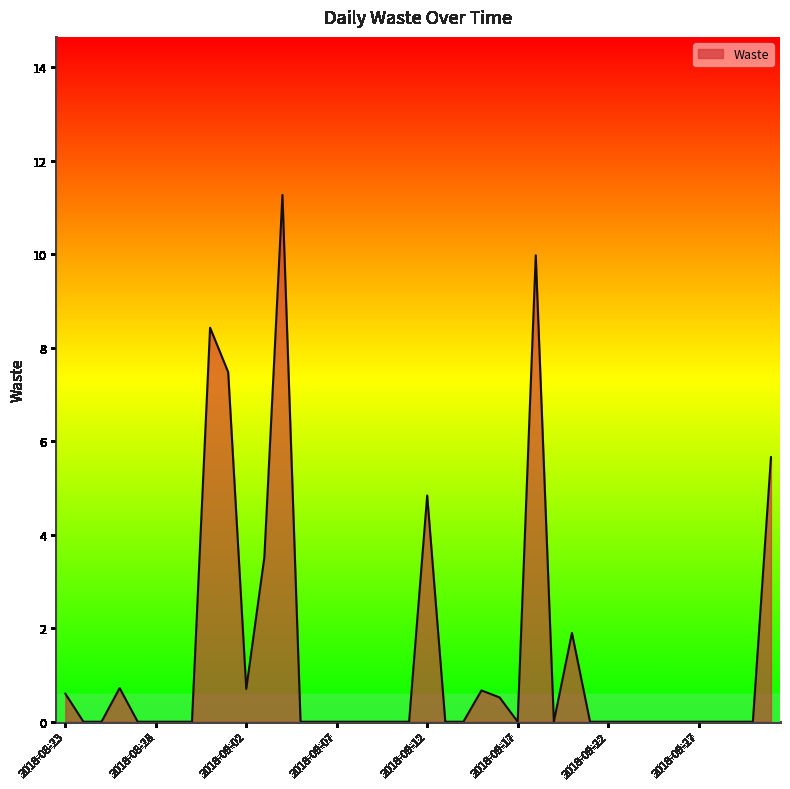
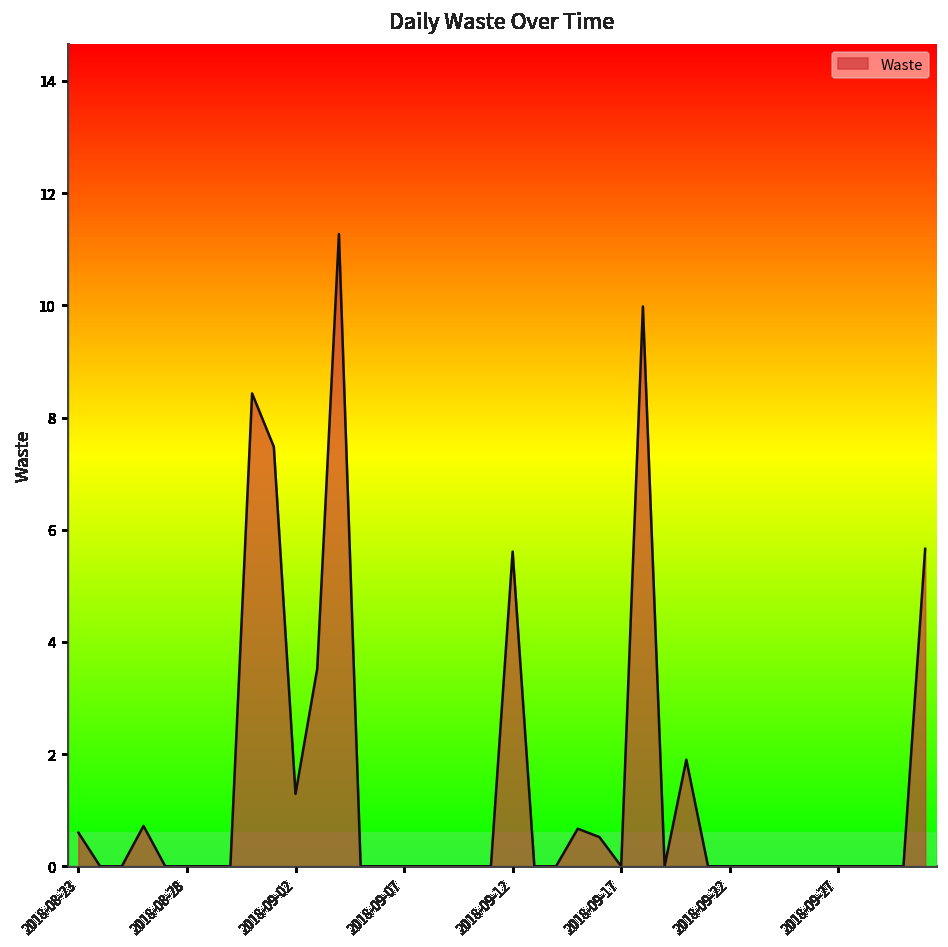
  {
    "2018-08-23": 0.6,
-   "2018-09-02": 0.7,
-   "2018-09-12": 4.8
+   "2018-09-02": 1.3,
+   "2018-09-12": 5.6
  }
